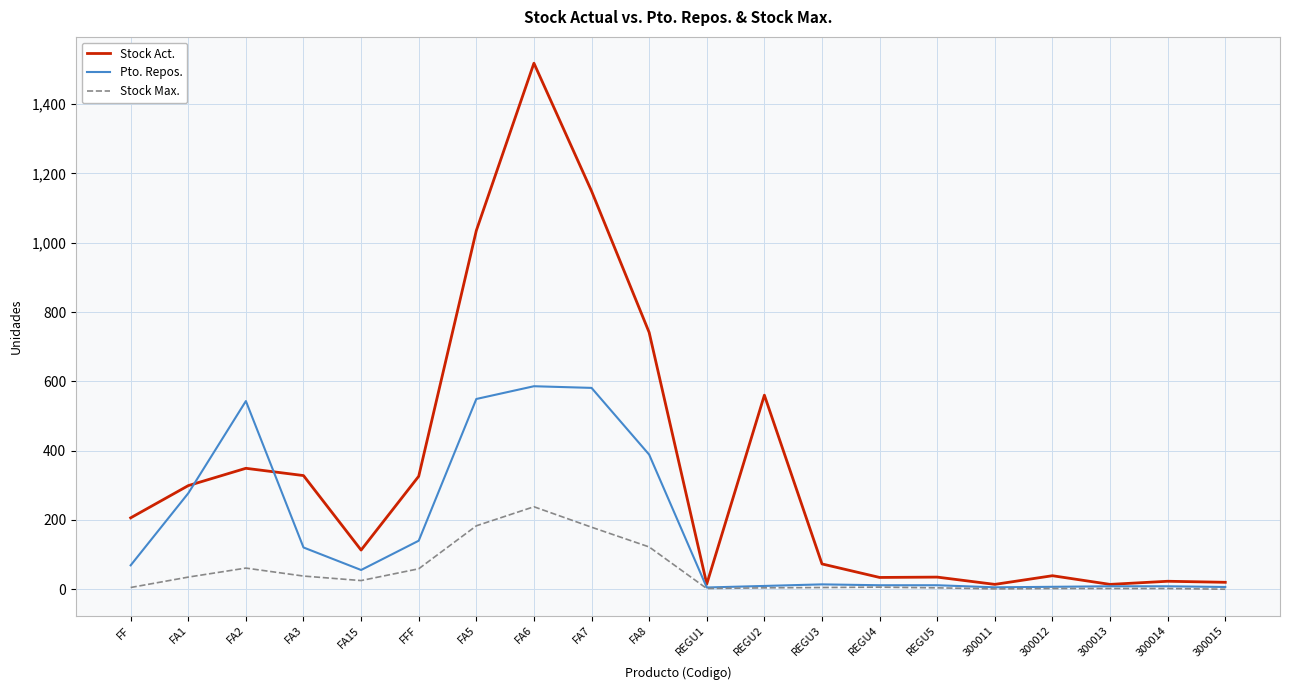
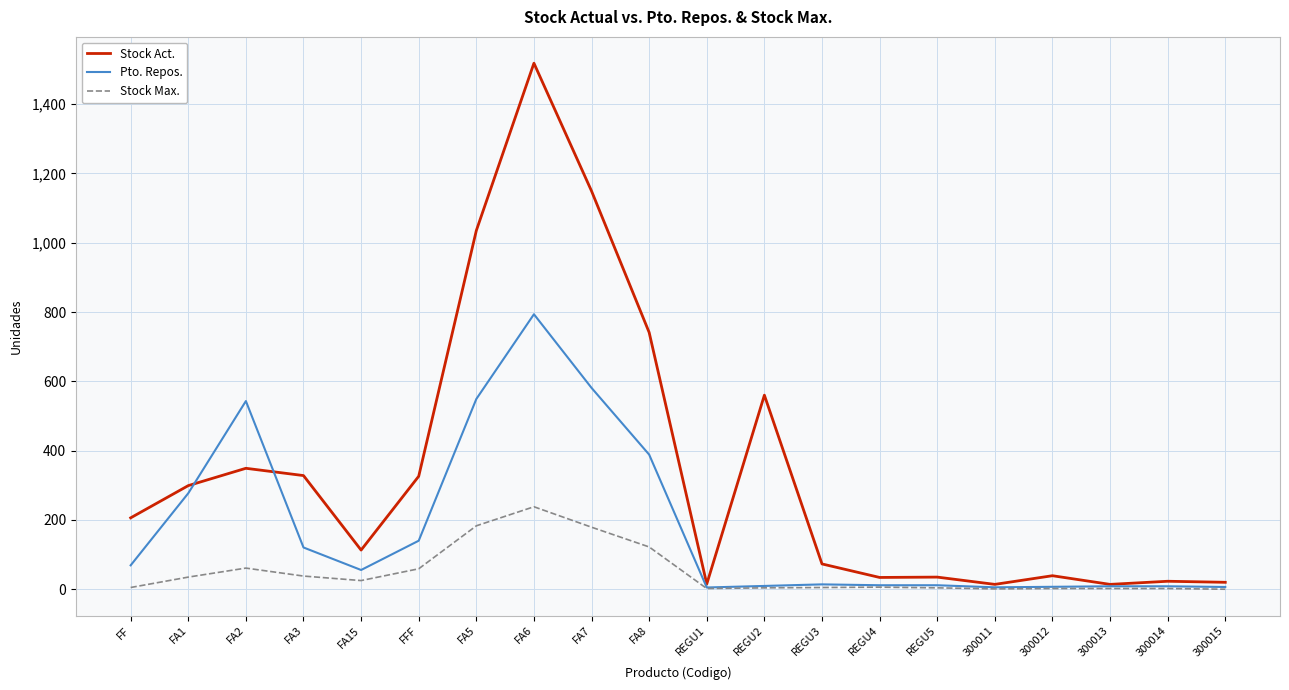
  {
    "Stock Act.": {
      "FF": "210",
      "FA1": "300",
      "FA2": "350",
      "FA3": "330",
      "FA15": "110",
      "FFF": "330",
      "FA5": "1,040",
      "FA6": "1,520",
      "FA7": "1,150",
      "FA8": "740",
      "REGU1": "20",
      "REGU2": "560",
      "REGU3": "70",
      "REGU4": "30",
      "REGU5": "40",
      "300011": "10",
      "300012": "40",
      "300014": "20",
      "300015": "20"
    },
    "Pto. Repos.": {
      "FF": "70",
      "FA1": "280",
      "FA2": "540",
      "FA3": "120",
      "FA15": "60",
      "FFF": "140",
      "FA5": "550",
-     "FA6": "590",
+     "FA6": "790",
      "FA7": "580",
      "FA8": "390",
      "REGU3": "10",
      "REGU5": "10"
    },
    "Stock Max.": {
      "FF": "10",
      "FA1": "40",
      "FA2": "60",
      "FA3": "40",
      "FA15": "30",
      "FFF": "60",
      "FA5": "180",
      "FA6": "240",
      "FA7": "180",
      "FA8": "120",
      "REGU3": "10",
      "REGU5": "0"
    }
  }
